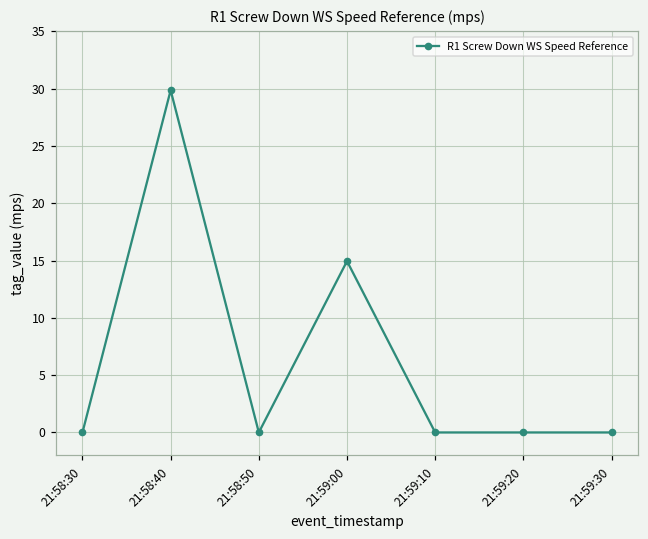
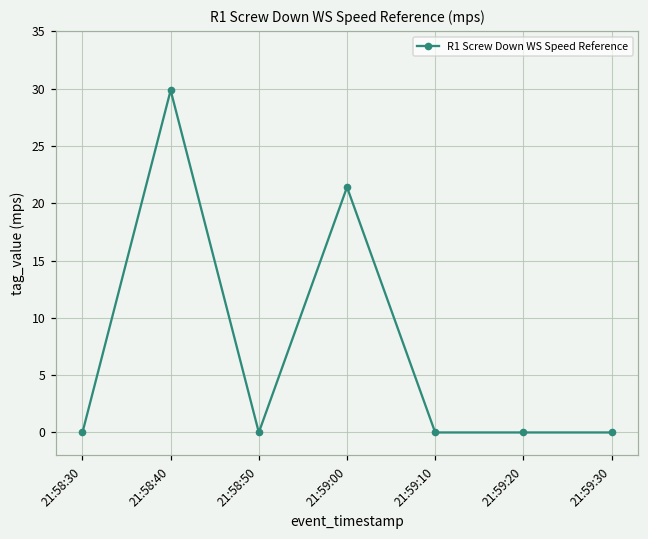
  {
    "21:58:30": 0.0,
    "21:58:40": 29.9,
    "21:58:50": 0.0,
-   "21:59:00": 15.0,
+   "21:59:00": 21.4,
    "21:59:10": 0.0,
    "21:59:20": 0.0,
    "21:59:30": 0.0
  }
